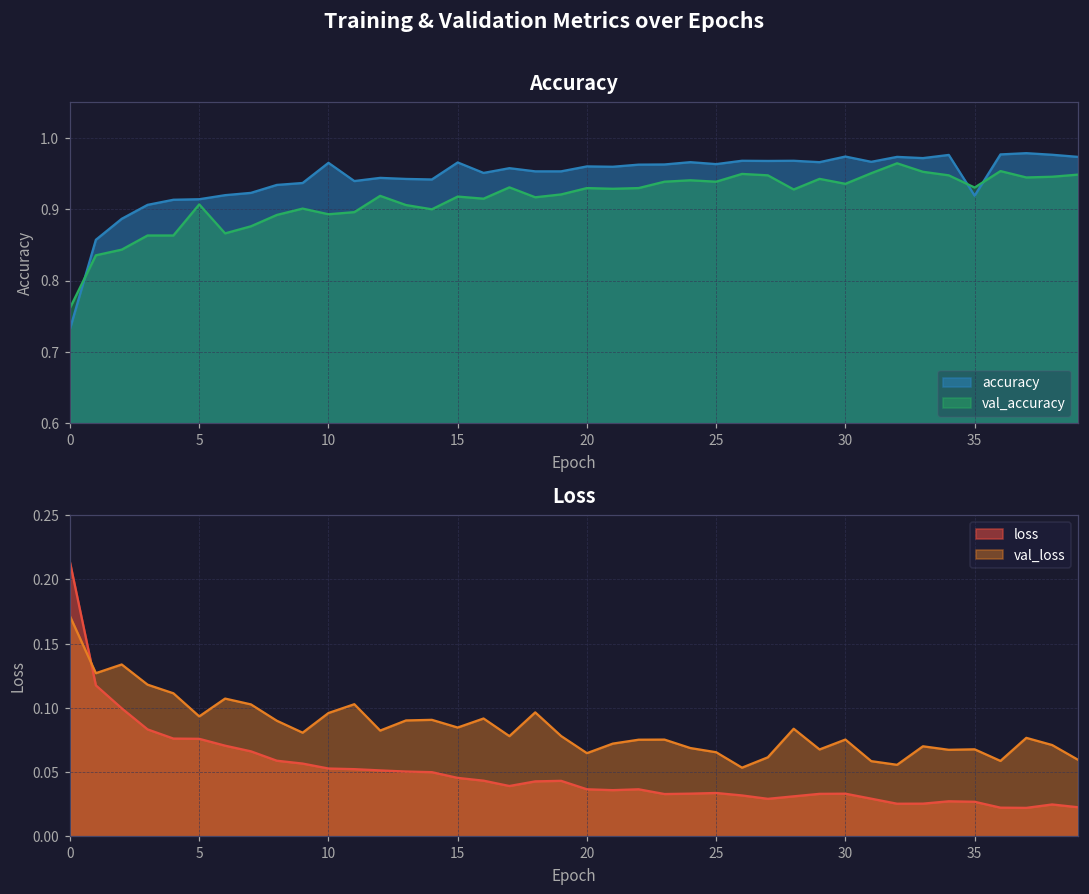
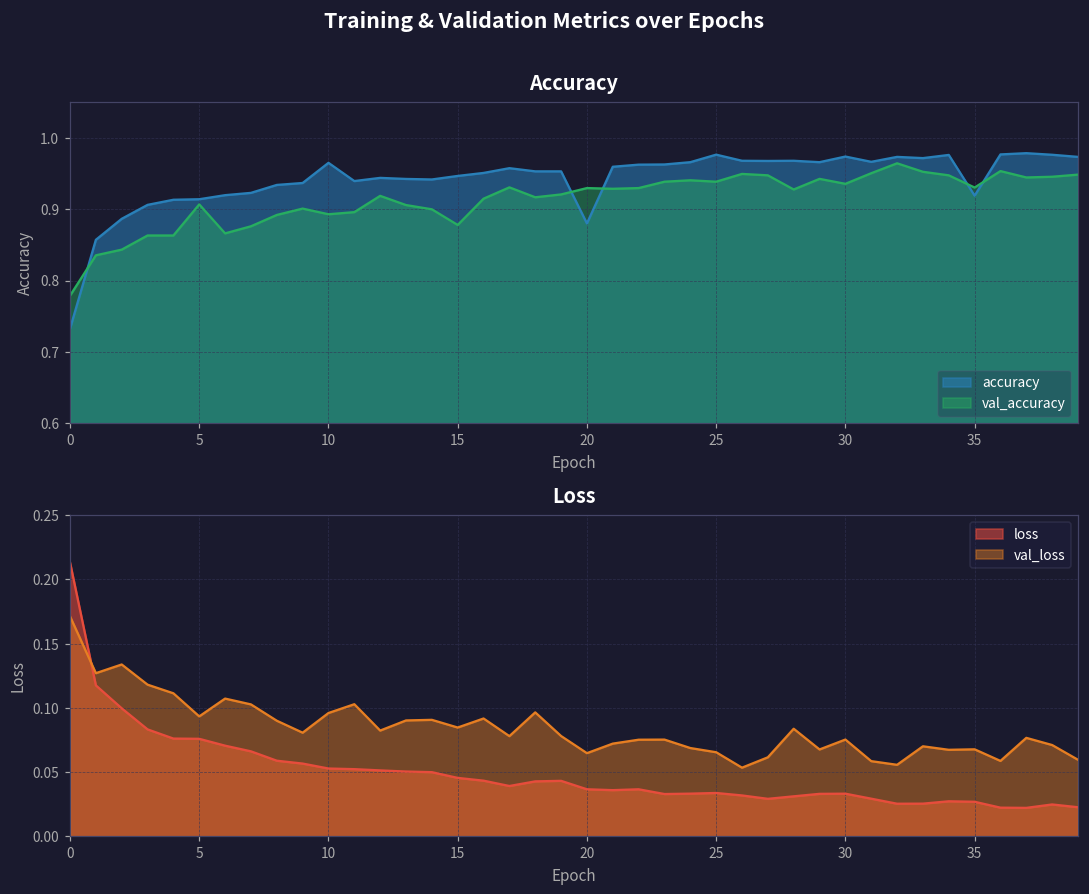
  {
    "Accuracy": {
      "accuracy": {
        "0": 0.73,
        "5": 0.91,
        "10": 0.96,
-       "15": 0.97,
-       "20": 0.96,
-       "25": 0.96,
+       "15": 0.95,
+       "20": 0.88,
+       "25": 0.98,
        "30": 0.97,
        "35": 0.92
      },
      "val_accuracy": {
-       "0": 0.76,
+       "0": 0.78,
        "5": 0.91,
        "10": 0.89,
-       "15": 0.92,
+       "15": 0.88,
        "20": 0.93,
        "25": 0.94,
        "30": 0.94,
        "35": 0.93
      }
    }
  }
